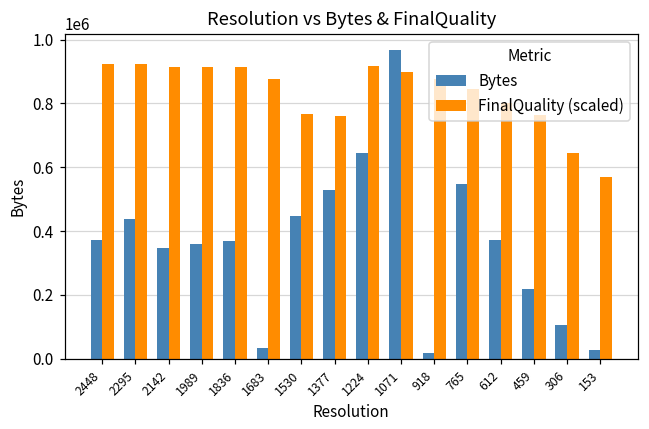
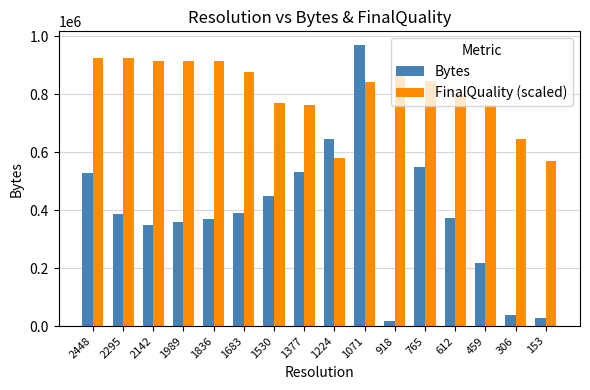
  {
    "Bytes": {
-     "2448": 370000,
-     "2295": 440000,
+     "2448": 530000,
+     "2295": 390000,
      "2142": 350000,
      "1989": 360000,
      "1836": 370000,
-     "1683": 30000,
+     "1683": 390000,
      "1530": 450000,
      "1377": 530000,
      "1224": 640000,
      "1071": 970000,
      "918": 20000,
      "765": 550000,
      "612": 370000,
      "459": 220000,
-     "306": 100000,
+     "306": 40000,
      "153": 30000
    },
    "FinalQuality (scaled)": {
      "2448": 920000,
      "2295": 920000,
      "2142": 910000,
      "1989": 920000,
      "1836": 910000,
      "1683": 880000,
      "1530": 770000,
      "1377": 760000,
-     "1224": 920000,
-     "1071": 900000,
+     "1224": 580000,
+     "1071": 840000,
      "306": 650000,
      "153": 570000
    }
  }
